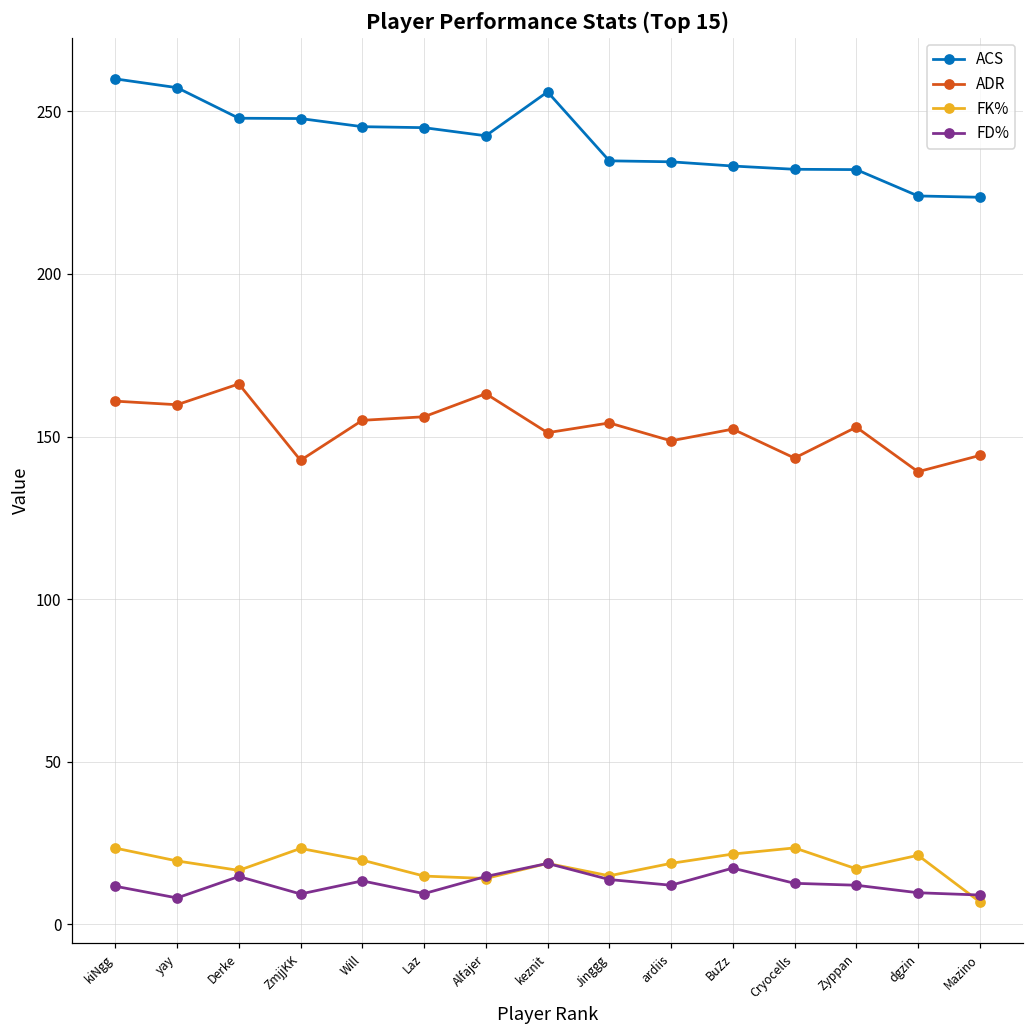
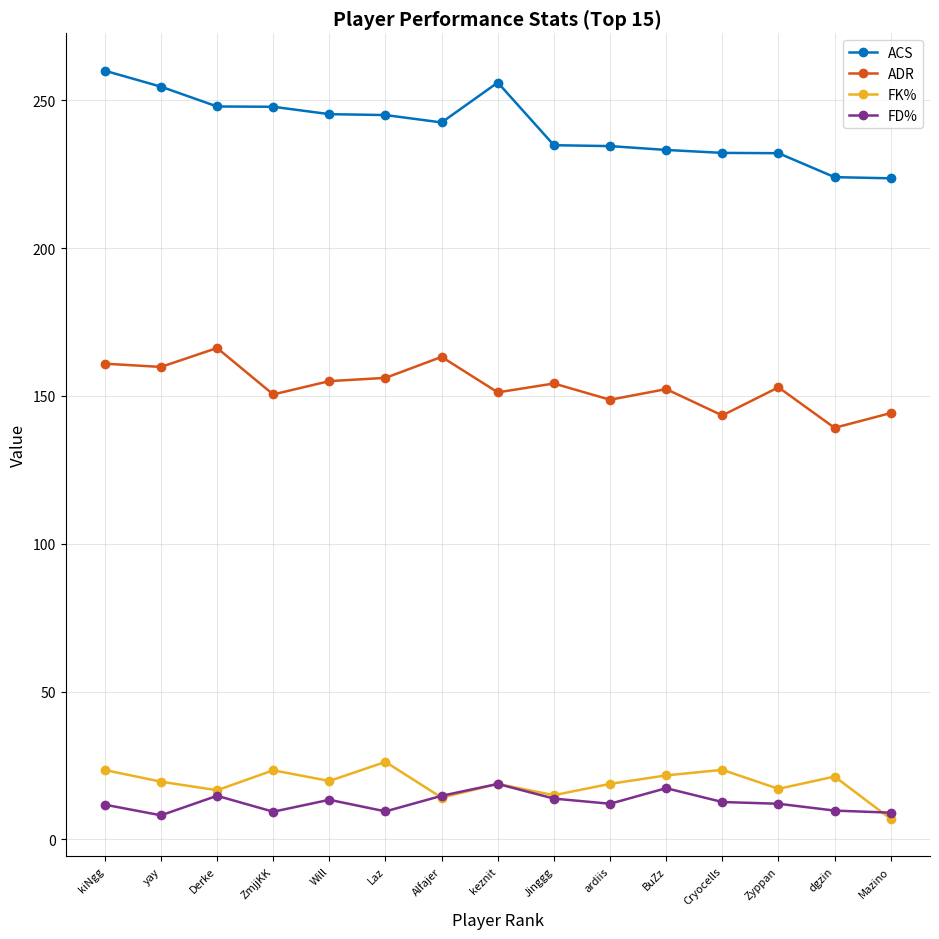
  {
    "ACS": {
      "kiNgg": 260,
-     "yay": 257,
+     "yay": 255,
      "Derke": 248,
      "ZmjjKK": 248,
      "Will": 245,
      "Laz": 245,
      "Alfajer": 243,
      "keznit": 256,
      "Jinggg": 235,
      "ardiis": 235,
      "BuZz": 233,
      "Cryocells": 232,
      "Zyppan": 232,
      "dgzin": 224,
      "Mazino": 224
    },
    "ADR": {
      "kiNgg": 161,
      "yay": 160,
      "Derke": 166,
-     "ZmjjKK": 143,
+     "ZmjjKK": 151,
      "Will": 155,
      "Laz": 156,
      "Alfajer": 163,
      "keznit": 151,
      "Jinggg": 154,
      "ardiis": 149,
      "BuZz": 152,
      "Cryocells": 143,
      "Zyppan": 153,
      "dgzin": 139,
      "Mazino": 144
    },
    "FK%": {
      "kiNgg": 23,
      "yay": 20,
      "Derke": 17,
      "ZmjjKK": 23,
      "Will": 20,
-     "Laz": 15,
+     "Laz": 26,
      "Jinggg": 15,
      "ardiis": 19,
      "BuZz": 22,
      "Cryocells": 24,
      "Zyppan": 17,
      "dgzin": 21,
      "Mazino": 7
    },
    "FD%": {
      "kiNgg": 12,
      "yay": 8,
      "Derke": 15,
      "ZmjjKK": 9,
      "Will": 13,
      "Laz": 9,
      "Jinggg": 14,
      "ardiis": 12,
      "BuZz": 17,
      "Cryocells": 13,
      "Zyppan": 12,
      "dgzin": 10,
      "Mazino": 9
    }
  }
